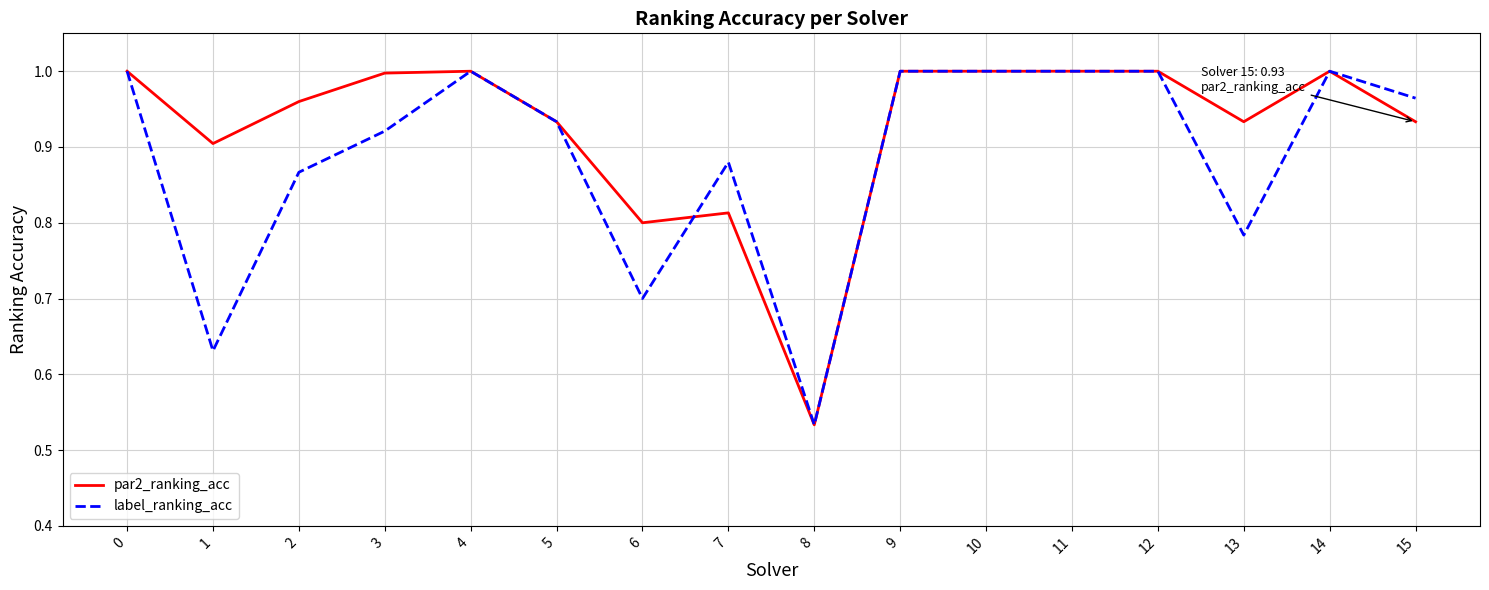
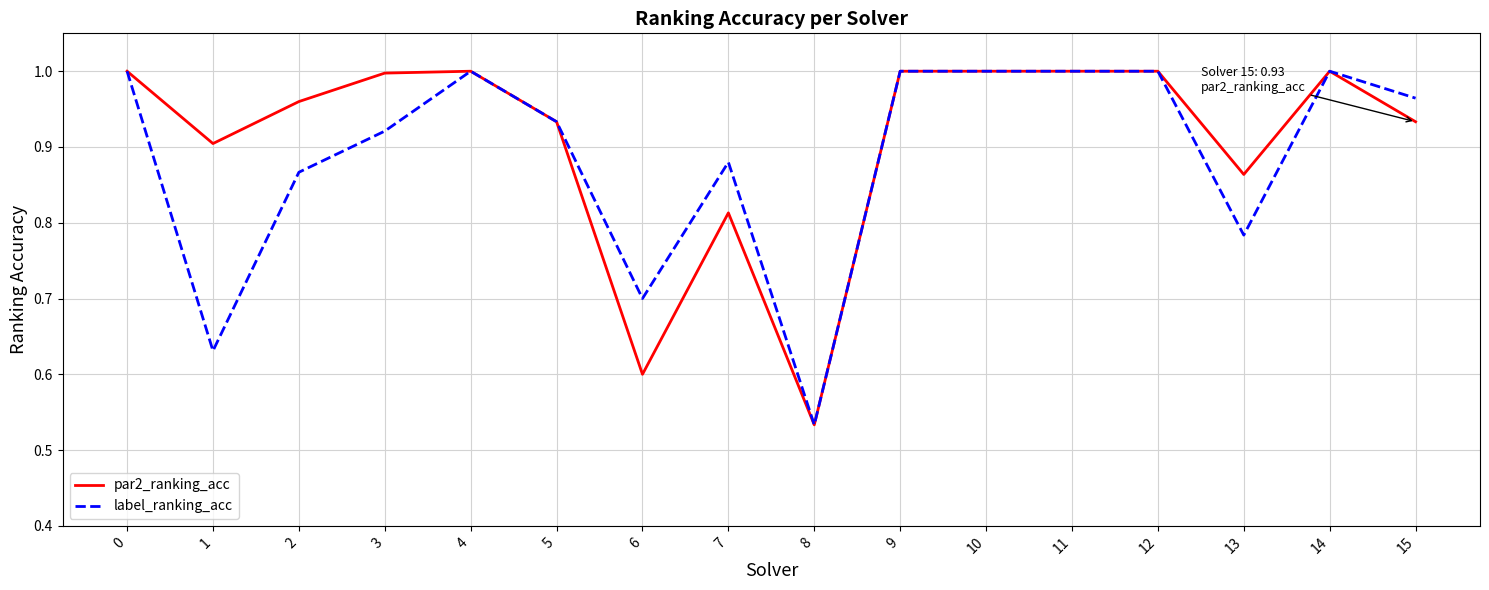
  {
    "par2_ranking_acc": {
      "1": 0.90,
      "2": 0.96,
      "3": 1.00,
-     "6": 0.8,
+     "6": 0.6,
      "7": 0.81,
-     "13": 0.93,
+     "13": 0.86,
      "15": 0.93
    },
    "label_ranking_acc": {
      "1": 0.63,
      "2": 0.87,
      "3": 0.92,
      "6": 0.70,
      "7": 0.88,
      "13": 0.78,
      "15": 0.96
    }
  }
